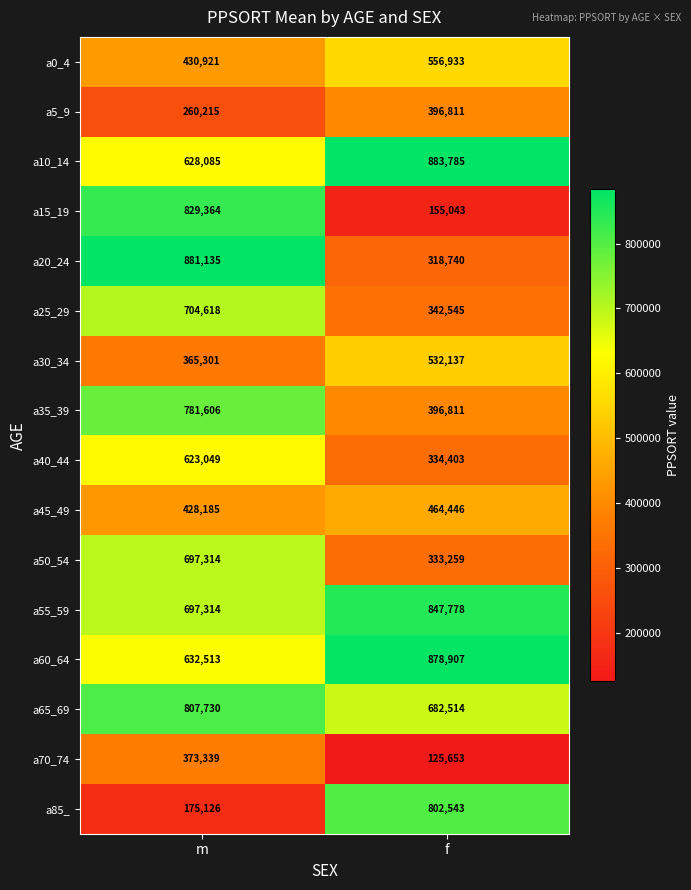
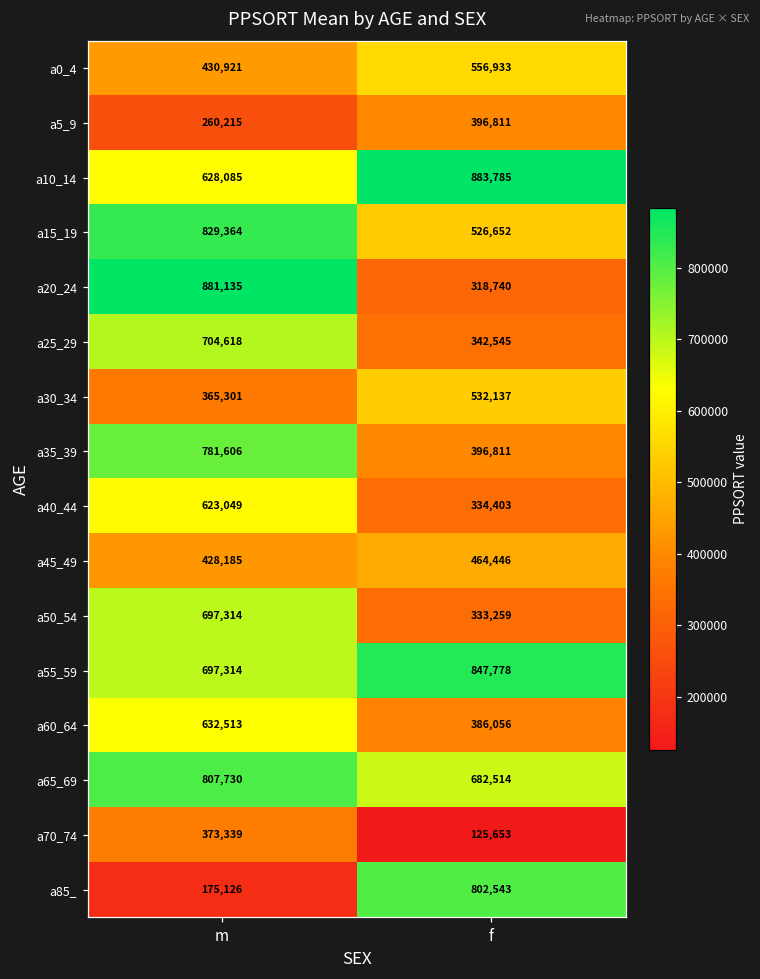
  {
    "a0_4": {
      "m": "430,921",
      "f": "556,933"
    },
    "a5_9": {
      "m": "260,215",
      "f": "396,811"
    },
    "a10_14": {
      "m": "628,085",
      "f": "883,785"
    },
    "a15_19": {
      "m": "829,364",
-     "f": "155,043"
+     "f": "526,652"
    },
    "a20_24": {
      "m": "881,135",
      "f": "318,740"
    },
    "a25_29": {
      "m": "704,618",
      "f": "342,545"
    },
    "a30_34": {
      "m": "365,301",
      "f": "532,137"
    },
    "a35_39": {
      "m": "781,606",
      "f": "396,811"
    },
    "a40_44": {
      "m": "623,049",
      "f": "334,403"
    },
    "a45_49": {
      "m": "428,185",
      "f": "464,446"
    },
    "a50_54": {
      "m": "697,314",
      "f": "333,259"
    },
    "a55_59": {
      "m": "697,314",
      "f": "847,778"
    },
    "a60_64": {
      "m": "632,513",
-     "f": "878,907"
+     "f": "386,056"
    },
    "a65_69": {
      "m": "807,730",
      "f": "682,514"
    },
    "a70_74": {
      "m": "373,339",
      "f": "125,653"
    },
    "a85_": {
      "m": "175,126",
      "f": "802,543"
    }
  }
